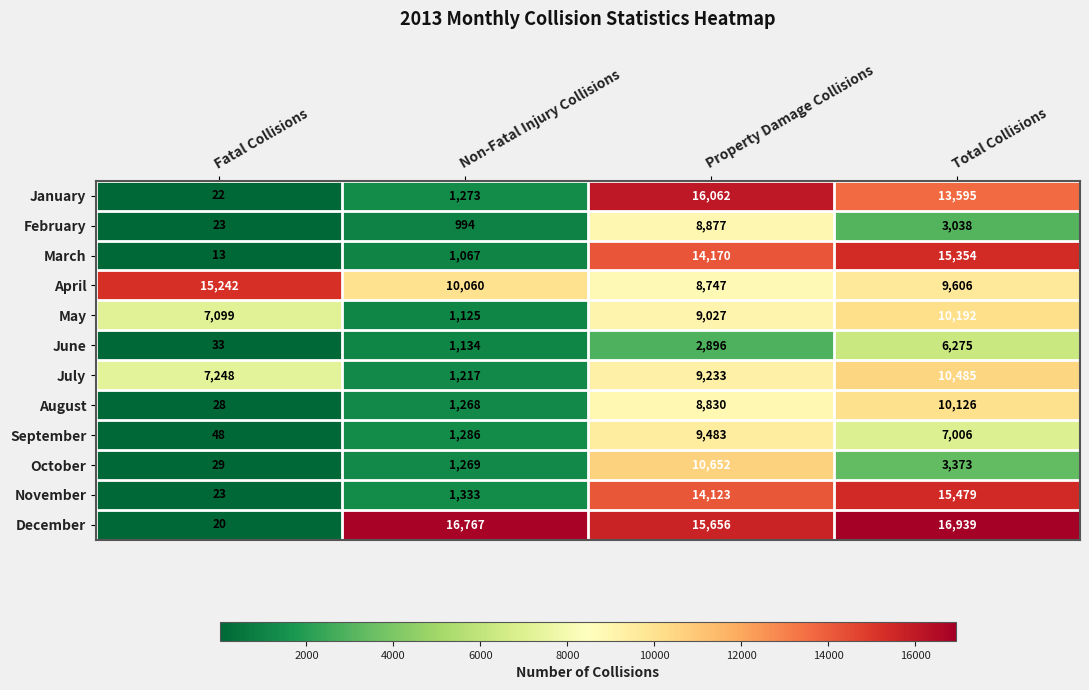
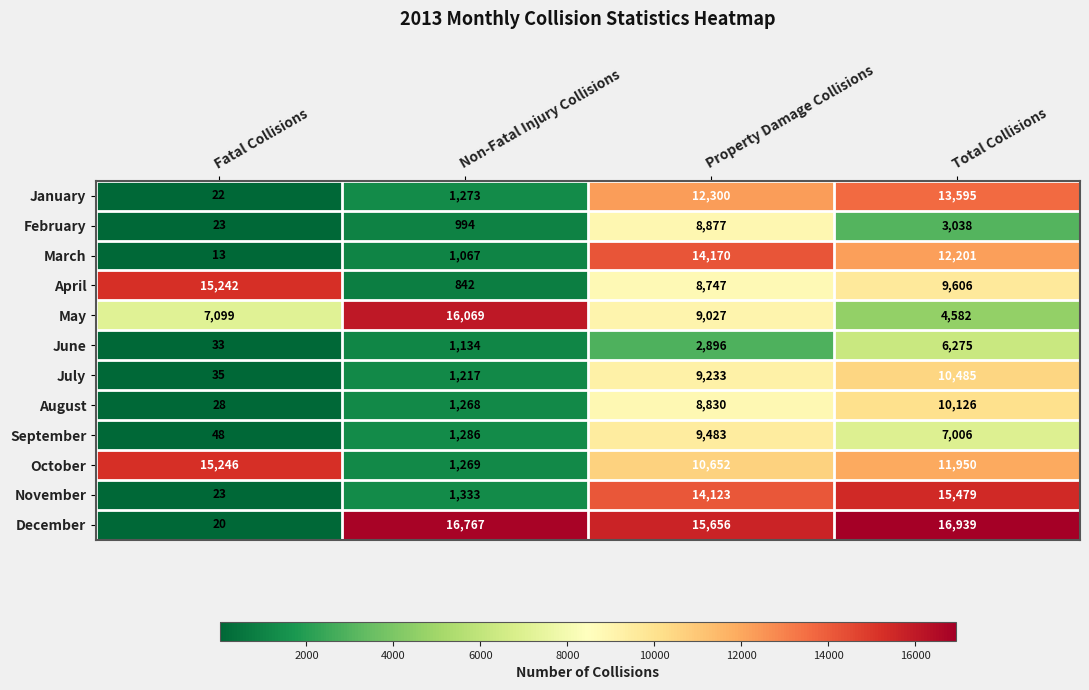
  {
    "January": {
      "Fatal Collisions": "22",
      "Non-Fatal Injury Collisions": "1,273",
-     "Property Damage Collisions": "16,062",
+     "Property Damage Collisions": "12,300",
      "Total Collisions": "13,595"
    },
    "February": {
      "Fatal Collisions": "23",
      "Non-Fatal Injury Collisions": "994",
      "Property Damage Collisions": "8,877",
      "Total Collisions": "3,038"
    },
    "March": {
      "Fatal Collisions": "13",
      "Non-Fatal Injury Collisions": "1,067",
      "Property Damage Collisions": "14,170",
-     "Total Collisions": "15,354"
+     "Total Collisions": "12,201"
    },
    "April": {
      "Fatal Collisions": "15,242",
-     "Non-Fatal Injury Collisions": "10,060",
+     "Non-Fatal Injury Collisions": "842",
      "Property Damage Collisions": "8,747",
      "Total Collisions": "9,606"
    },
    "May": {
      "Fatal Collisions": "7,099",
-     "Non-Fatal Injury Collisions": "1,125",
+     "Non-Fatal Injury Collisions": "16,069",
      "Property Damage Collisions": "9,027",
-     "Total Collisions": "10,192"
+     "Total Collisions": "4,582"
    },
    "June": {
      "Fatal Collisions": "33",
      "Non-Fatal Injury Collisions": "1,134",
      "Property Damage Collisions": "2,896",
      "Total Collisions": "6,275"
    },
    "July": {
-     "Fatal Collisions": "7,248",
+     "Fatal Collisions": "35",
      "Non-Fatal Injury Collisions": "1,217",
      "Property Damage Collisions": "9,233",
      "Total Collisions": "10,485"
    },
    "August": {
      "Fatal Collisions": "28",
      "Non-Fatal Injury Collisions": "1,268",
      "Property Damage Collisions": "8,830",
      "Total Collisions": "10,126"
    },
    "September": {
      "Fatal Collisions": "48",
      "Non-Fatal Injury Collisions": "1,286",
      "Property Damage Collisions": "9,483",
      "Total Collisions": "7,006"
    },
    "October": {
-     "Fatal Collisions": "29",
+     "Fatal Collisions": "15,246",
      "Non-Fatal Injury Collisions": "1,269",
      "Property Damage Collisions": "10,652",
-     "Total Collisions": "3,373"
+     "Total Collisions": "11,950"
    },
    "November": {
      "Fatal Collisions": "23",
      "Non-Fatal Injury Collisions": "1,333",
      "Property Damage Collisions": "14,123",
      "Total Collisions": "15,479"
    },
    "December": {
      "Fatal Collisions": "20",
      "Non-Fatal Injury Collisions": "16,767",
      "Property Damage Collisions": "15,656",
      "Total Collisions": "16,939"
    }
  }
